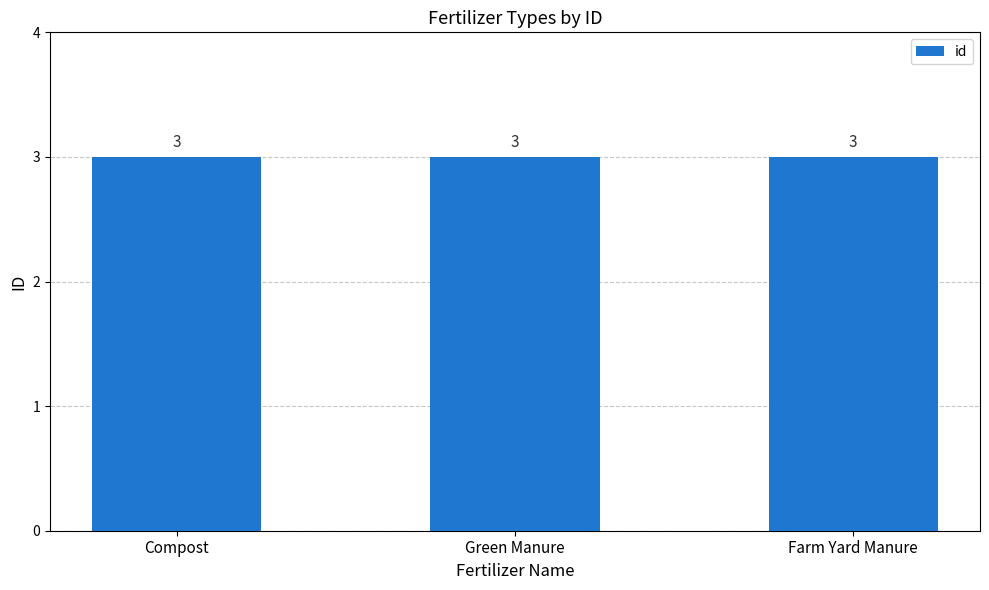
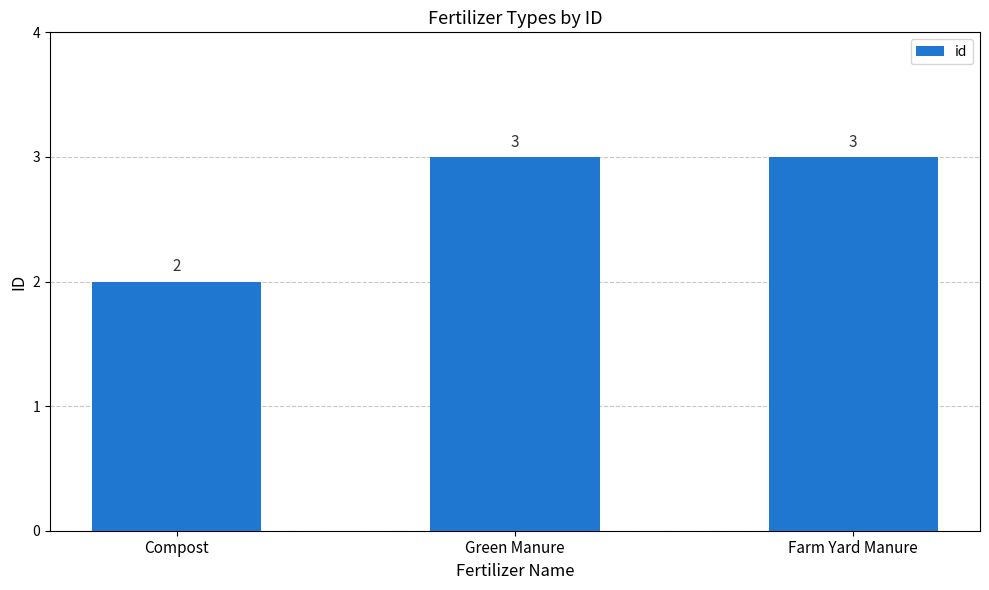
  {
-   "Compost": 3,
+   "Compost": 2,
    "Green Manure": 3,
    "Farm Yard Manure": 3
  }
